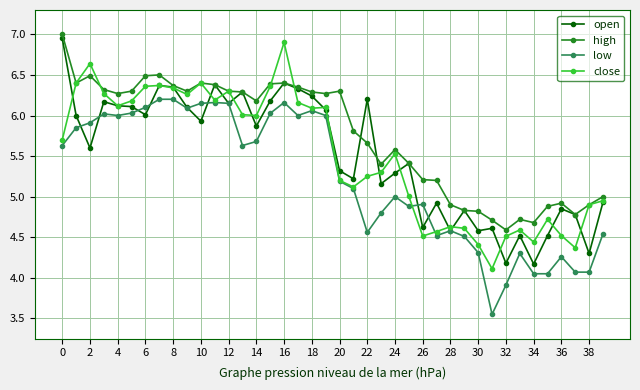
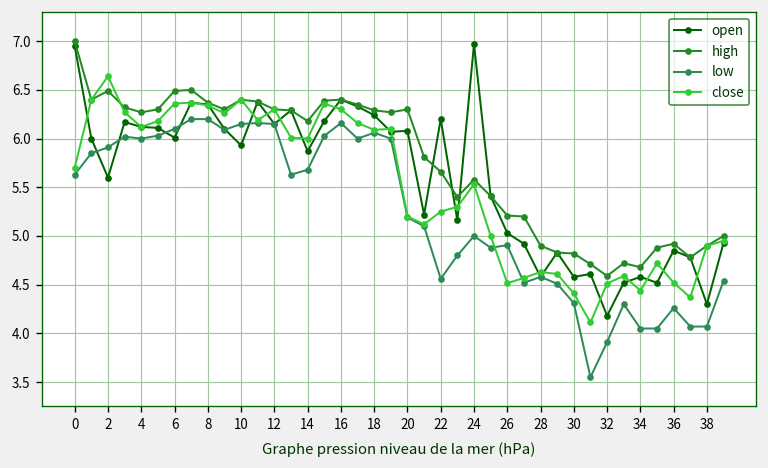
  {
    "open": {
      "0": 7.0,
      "2": 5.6,
      "6": 6.0,
      "10": 5.9,
      "14": 5.9,
      "18": 6.2,
-     "20": 5.3,
+     "20": 6.1,
      "22": 6.2,
-     "24": 5.3,
-     "26": 4.6,
+     "24": 7.0,
+     "26": 5.0,
      "30": 4.6,
      "32": 4.2,
-     "34": 4.2,
+     "34": 4.6,
      "36": 4.9,
      "38": 4.3
    },
    "close": {
      "0": 5.7,
      "2": 6.6,
      "6": 6.4,
      "14": 6.0,
-     "16": 6.9,
+     "16": 6.3,
      "22": 5.3,
      "24": 5.5,
      "26": 4.5,
      "28": 4.6,
      "30": 4.4,
      "32": 4.5,
      "34": 4.4,
      "36": 4.5
    }
  }
